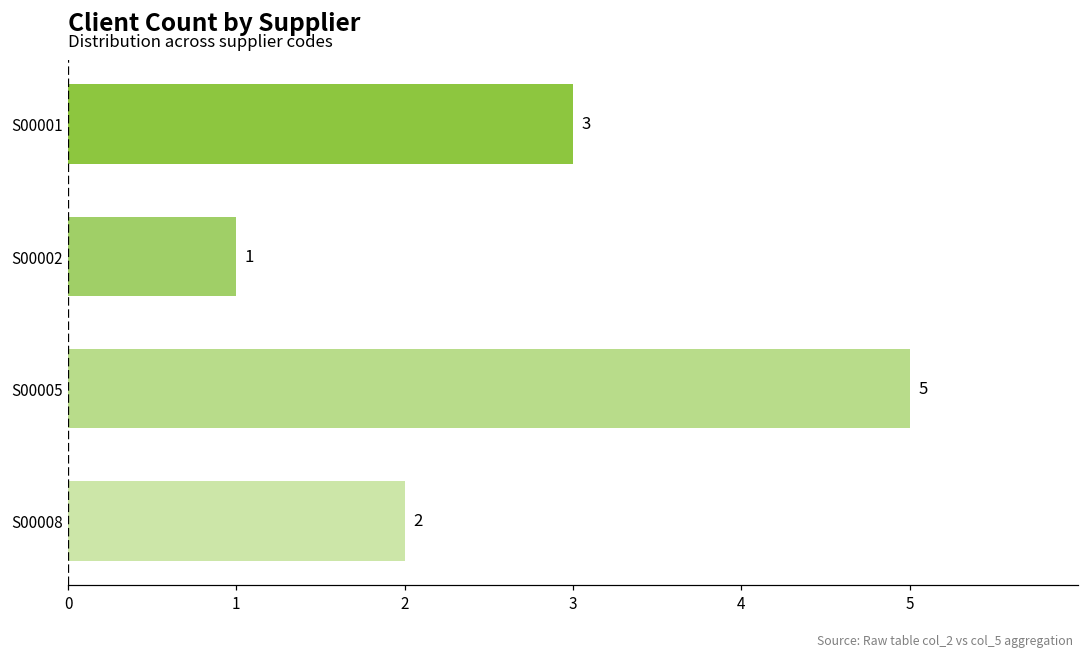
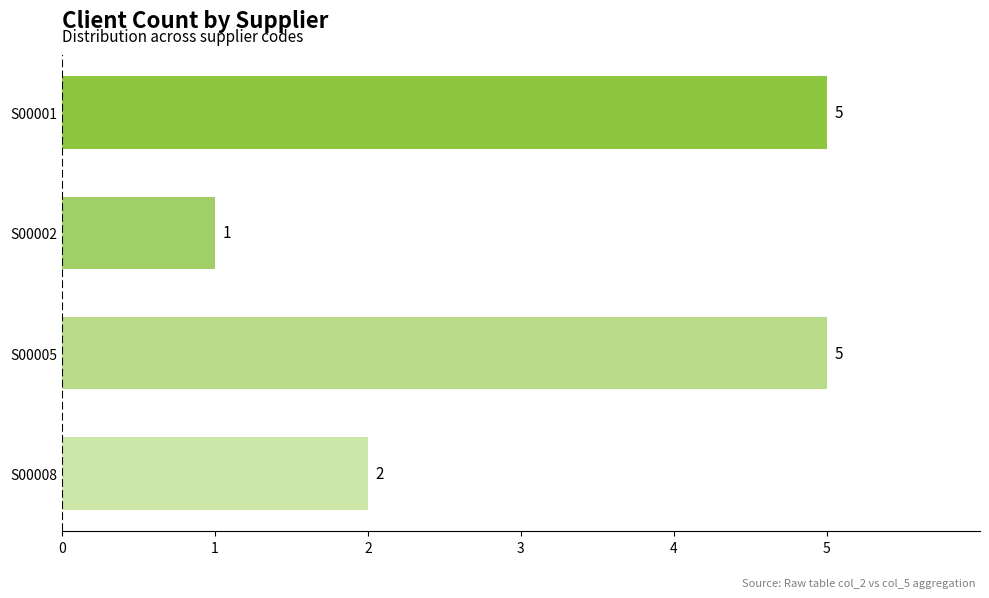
  {
-   "S00001": 3,
+   "S00001": 5,
    "S00002": 1,
    "S00005": 5,
    "S00008": 2
  }
